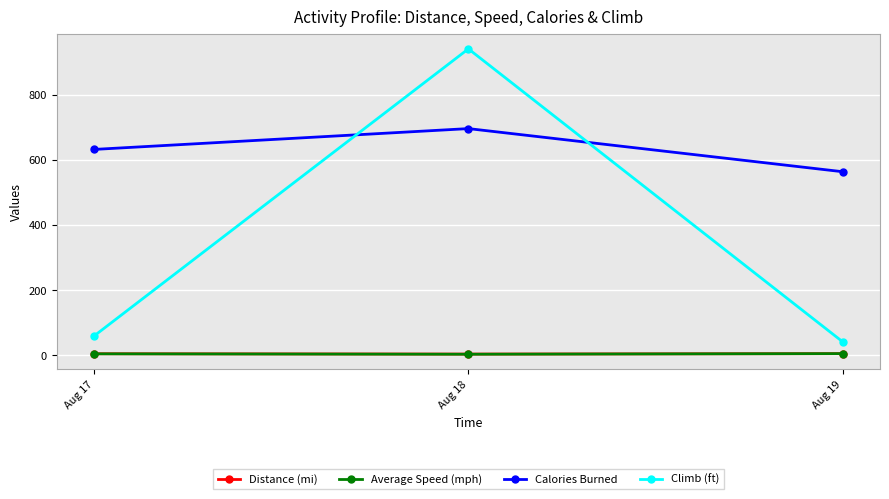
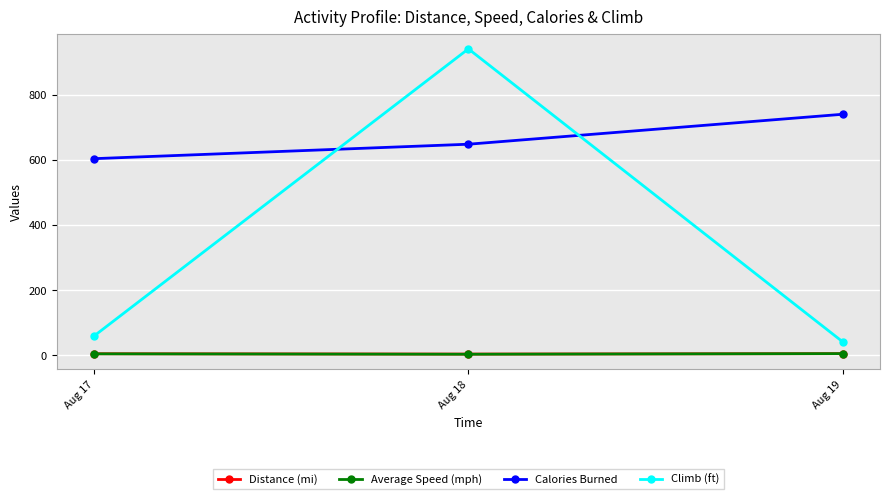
  {
    "Average Speed (mph)": {
      "Aug 17": 0,
      "Aug 18": 0,
      "Aug 19": 0
    },
    "Calories Burned": {
-     "Aug 17": 630,
-     "Aug 18": 700,
-     "Aug 19": 560
+     "Aug 17": 600,
+     "Aug 18": 650,
+     "Aug 19": 740
    },
    "Climb (ft)": {
      "Aug 17": 60,
      "Aug 18": 940,
      "Aug 19": 40
    }
  }
